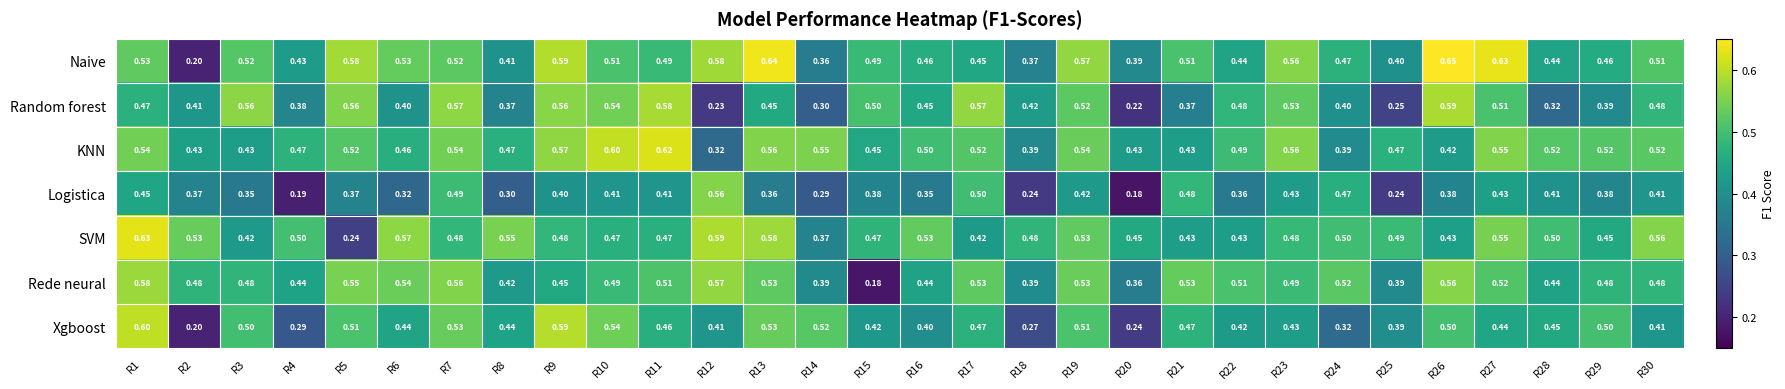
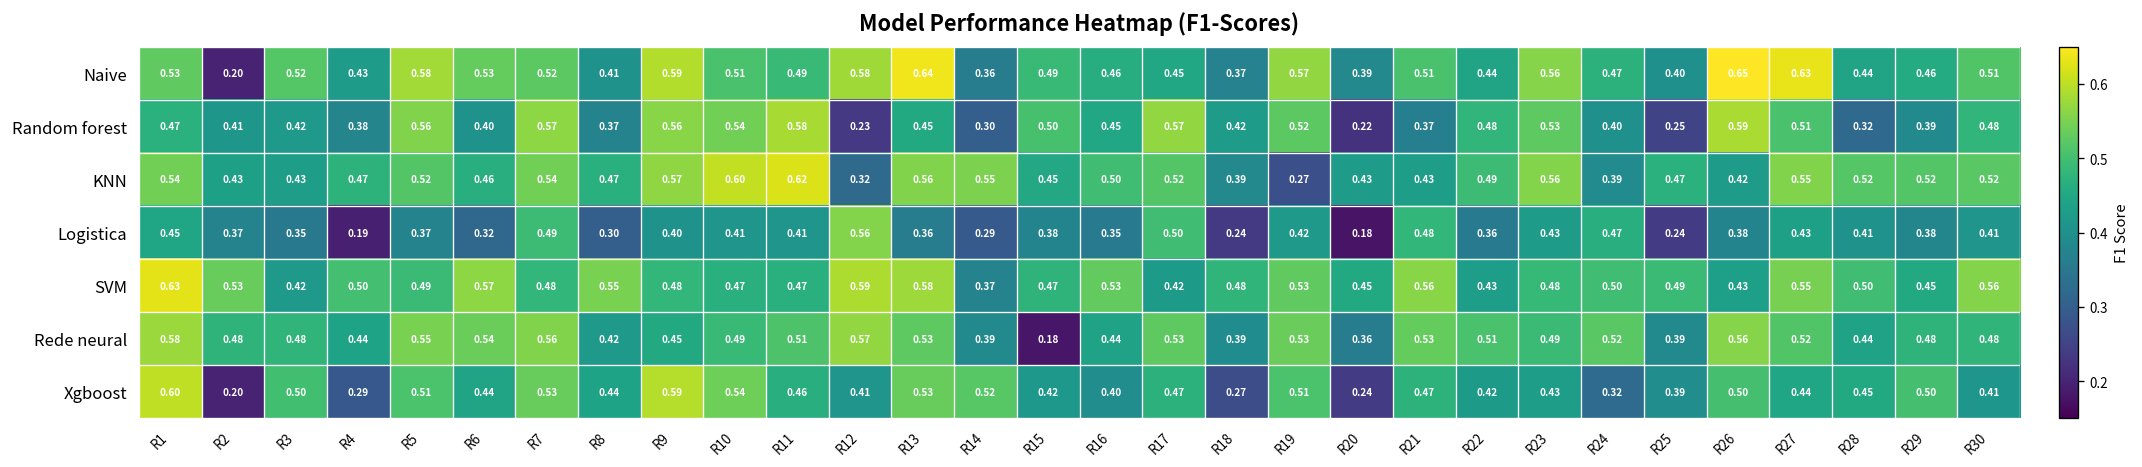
  {
    "Random forest": {
      "R1": 0.47,
      "R2": 0.41,
-     "R3": 0.56,
+     "R3": 0.42,
      "R4": 0.38,
      "R5": 0.56,
      "R6": 0.40,
      "R7": 0.57,
      "R8": 0.37,
      "R9": 0.56,
      "R10": 0.54,
      "R11": 0.58,
      "R12": 0.23,
      "R13": 0.45,
      "R14": 0.30,
      "R15": 0.50,
      "R16": 0.45,
      "R17": 0.57,
      "R18": 0.42,
      "R19": 0.52,
      "R20": 0.22,
      "R21": 0.37,
      "R22": 0.48,
      "R23": 0.53,
      "R24": 0.40,
      "R25": 0.25,
      "R26": 0.59,
      "R27": 0.51,
      "R28": 0.32,
      "R29": 0.39,
      "R30": 0.48
    },
    "KNN": {
      "R1": 0.54,
      "R2": 0.43,
      "R3": 0.43,
      "R4": 0.47,
      "R5": 0.52,
      "R6": 0.46,
      "R7": 0.54,
      "R8": 0.47,
      "R9": 0.57,
      "R10": 0.60,
      "R11": 0.62,
      "R12": 0.32,
      "R13": 0.56,
      "R14": 0.55,
      "R15": 0.45,
      "R16": 0.50,
      "R17": 0.52,
      "R18": 0.39,
-     "R19": 0.54,
+     "R19": 0.27,
      "R20": 0.43,
      "R21": 0.43,
      "R22": 0.49,
      "R23": 0.56,
      "R24": 0.39,
      "R25": 0.47,
      "R26": 0.42,
      "R27": 0.55,
      "R28": 0.52,
      "R29": 0.52,
      "R30": 0.52
    },
    "SVM": {
      "R1": 0.63,
      "R2": 0.53,
      "R3": 0.42,
      "R4": 0.50,
-     "R5": 0.24,
+     "R5": 0.49,
      "R6": 0.57,
      "R7": 0.48,
      "R8": 0.55,
      "R9": 0.48,
      "R10": 0.47,
      "R11": 0.47,
      "R12": 0.59,
      "R13": 0.58,
      "R14": 0.37,
      "R15": 0.47,
      "R16": 0.53,
      "R17": 0.42,
      "R18": 0.48,
      "R19": 0.53,
      "R20": 0.45,
-     "R21": 0.43,
+     "R21": 0.56,
      "R22": 0.43,
      "R23": 0.48,
      "R24": 0.50,
      "R25": 0.49,
      "R26": 0.43,
      "R27": 0.55,
      "R28": 0.50,
      "R29": 0.45,
      "R30": 0.56
    }
  }
